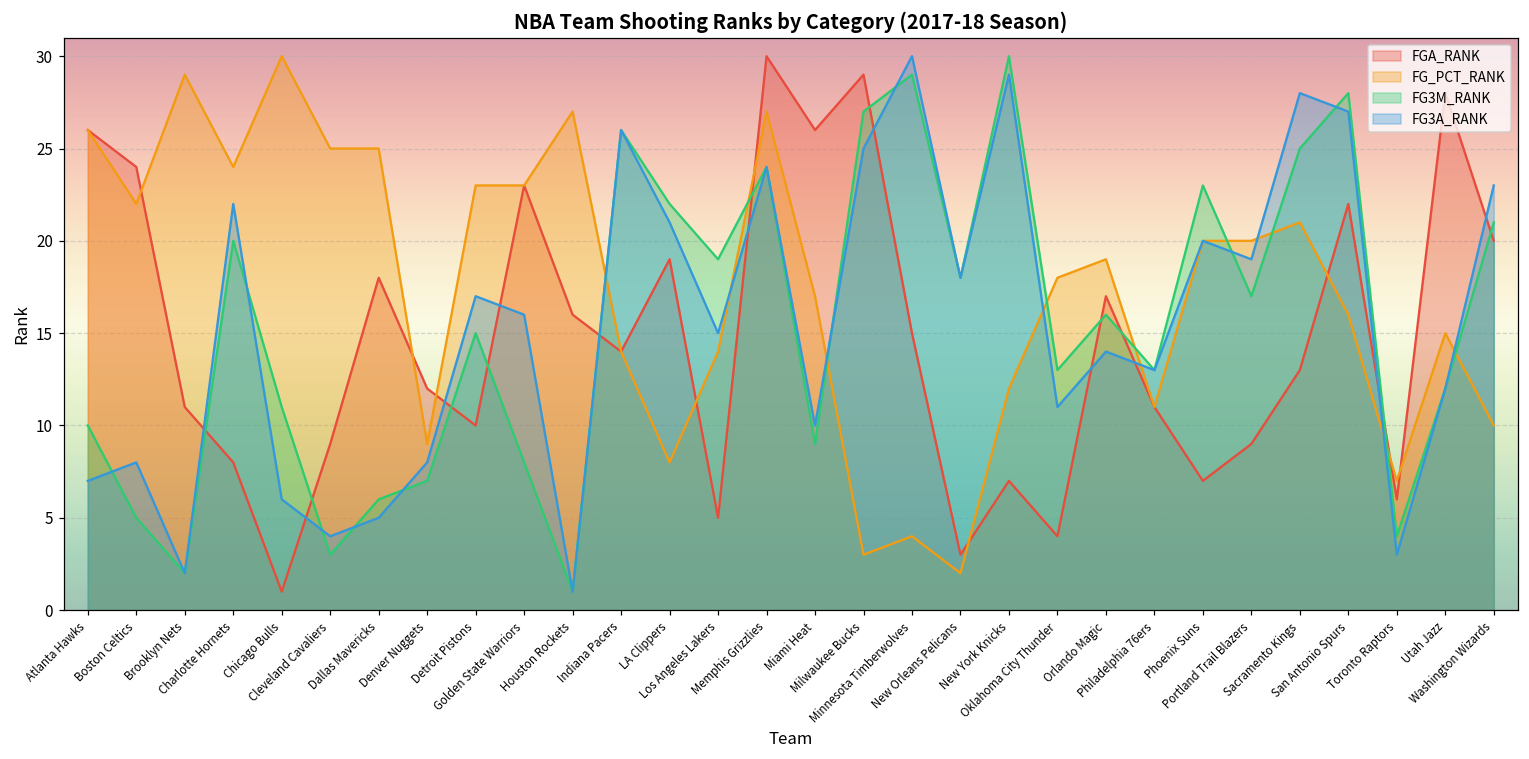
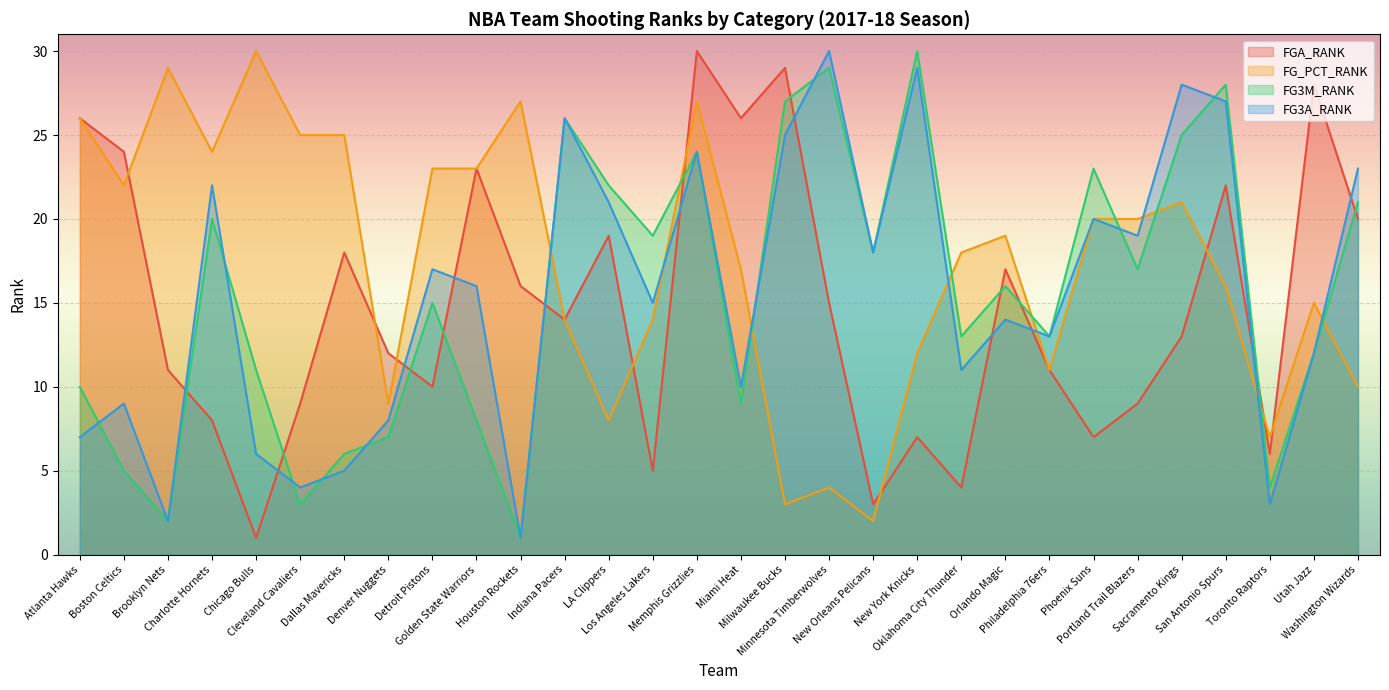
  {
    "FG3M_RANK": {
      "Atlanta Hawks": 10,
      "Boston Celtics": 5,
      "Charlotte Hornets": 20,
      "Chicago Bulls": 11,
      "Cleveland Cavaliers": 3,
      "Dallas Mavericks": 6,
      "Denver Nuggets": 7,
      "Detroit Pistons": 15,
      "Golden State Warriors": 8,
      "LA Clippers": 22,
      "Los Angeles Lakers": 19,
      "Miami Heat": 9,
      "Milwaukee Bucks": 27,
      "Minnesota Timberwolves": 29,
      "New York Knicks": 30,
      "Oklahoma City Thunder": 13,
      "Orlando Magic": 16,
      "Phoenix Suns": 23,
      "Portland Trail Blazers": 17,
      "Sacramento Kings": 25,
      "San Antonio Spurs": 28,
      "Toronto Raptors": 4,
      "Washington Wizards": 21
    },
    "FG3A_RANK": {
      "Atlanta Hawks": 7,
-     "Boston Celtics": 8,
+     "Boston Celtics": 9,
      "Charlotte Hornets": 22,
      "Chicago Bulls": 6,
      "Cleveland Cavaliers": 4,
      "Dallas Mavericks": 5,
      "Denver Nuggets": 8,
      "Detroit Pistons": 17,
      "Golden State Warriors": 16,
      "LA Clippers": 21,
      "Los Angeles Lakers": 15,
      "Miami Heat": 10,
      "Milwaukee Bucks": 25,
      "Minnesota Timberwolves": 30,
      "New York Knicks": 29,
      "Oklahoma City Thunder": 11,
      "Orlando Magic": 14,
      "Portland Trail Blazers": 19,
      "Sacramento Kings": 28,
      "San Antonio Spurs": 27,
      "Toronto Raptors": 3,
      "Washington Wizards": 23
    }
  }
